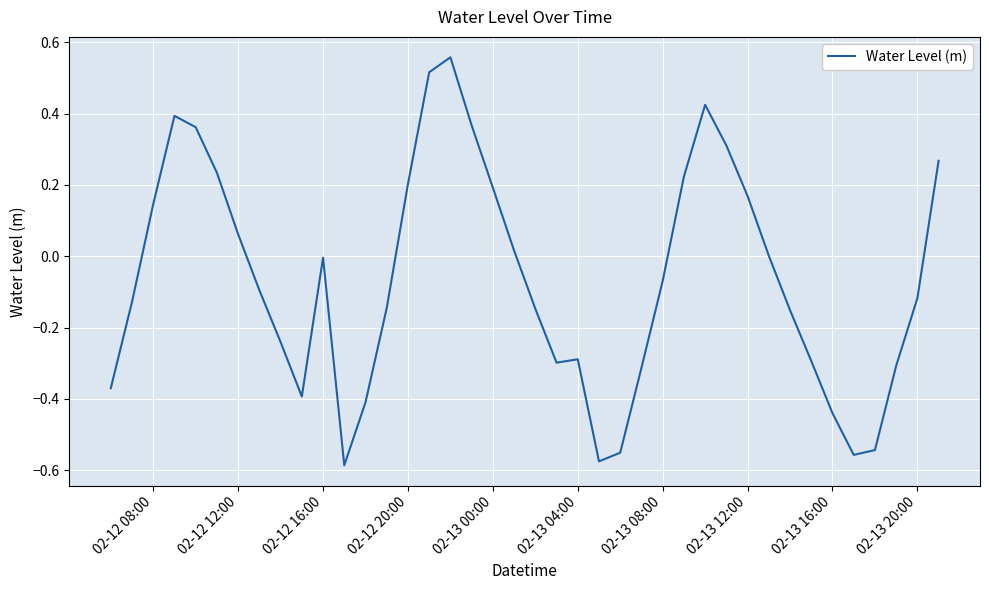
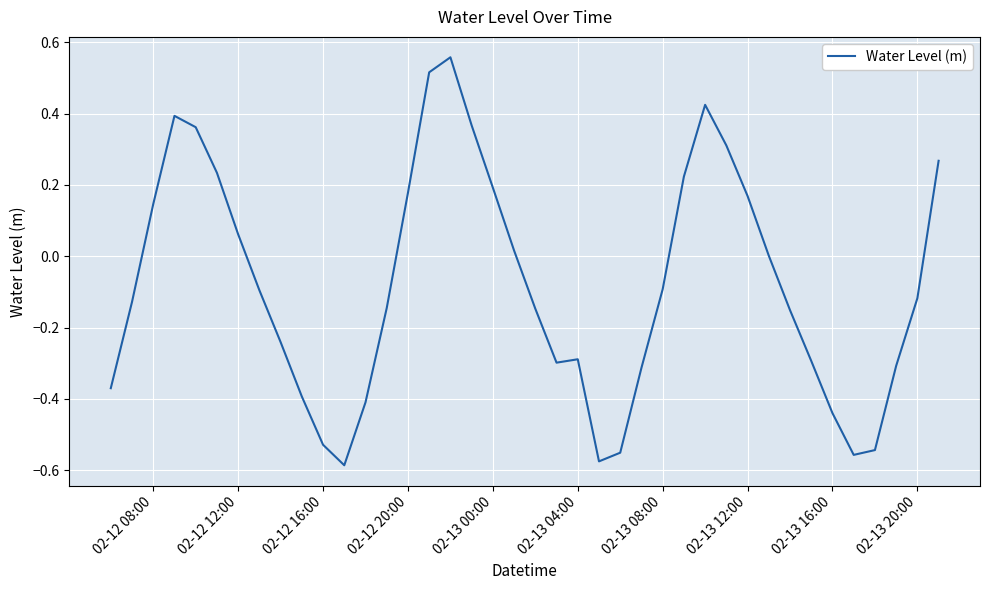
  {
    "02-12 08:00": 0.15,
    "02-12 12:00": 0.06,
-   "02-12 16:00": 0.00,
-   "02-12 20:00": 0.20,
+   "02-12 16:00": -0.53,
+   "02-12 20:00": 0.18,
    "02-13 00:00": 0.19,
    "02-13 04:00": -0.29,
-   "02-13 08:00": -0.07,
+   "02-13 08:00": -0.09,
    "02-13 12:00": 0.17,
    "02-13 16:00": -0.44,
    "02-13 20:00": -0.12
  }
